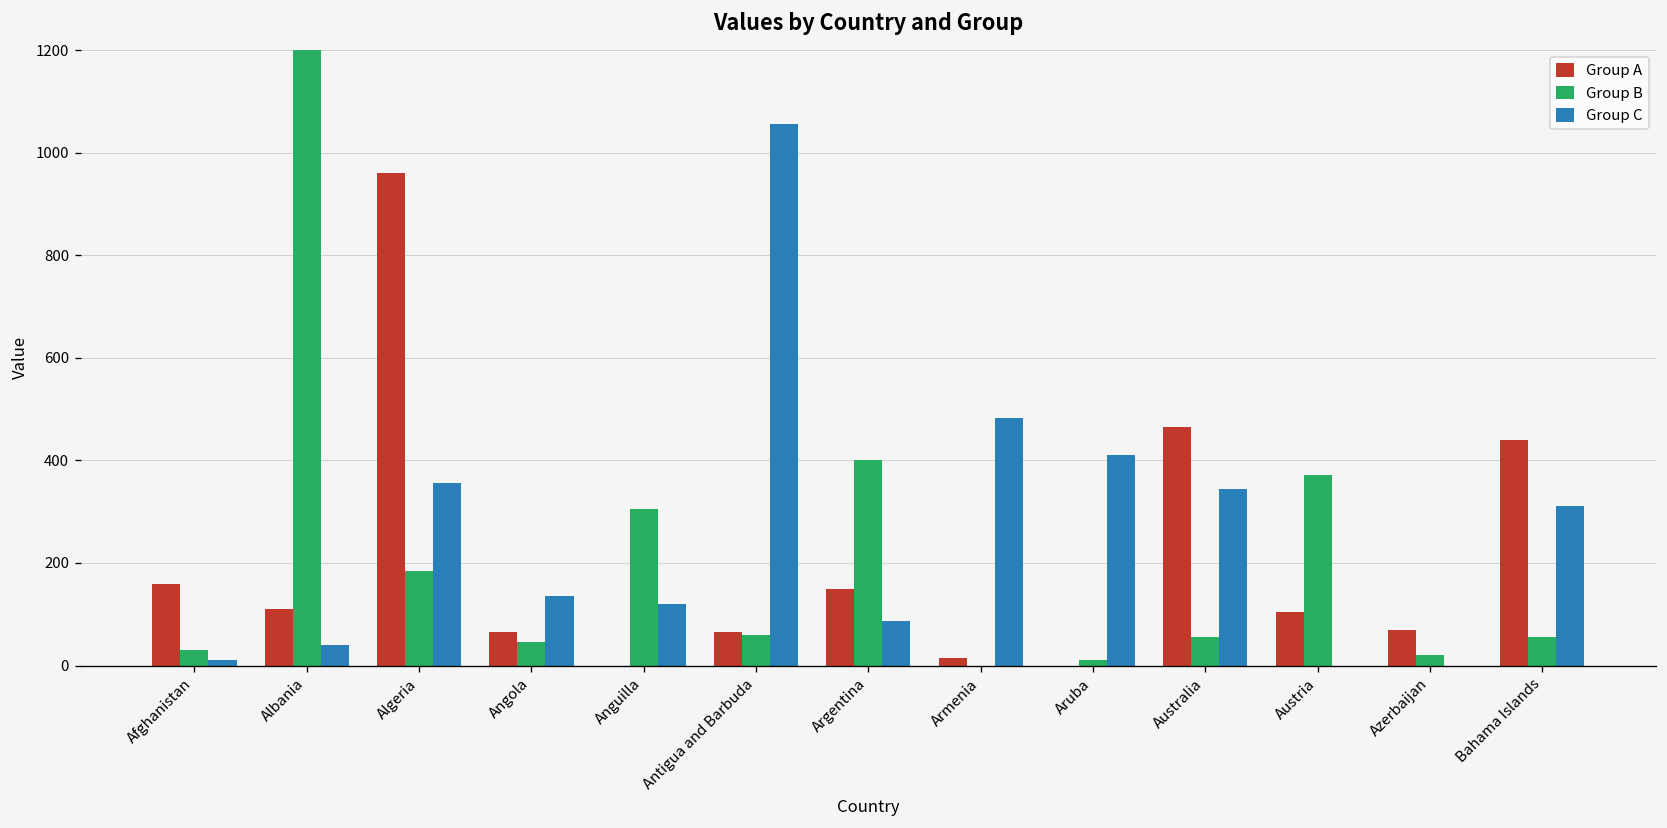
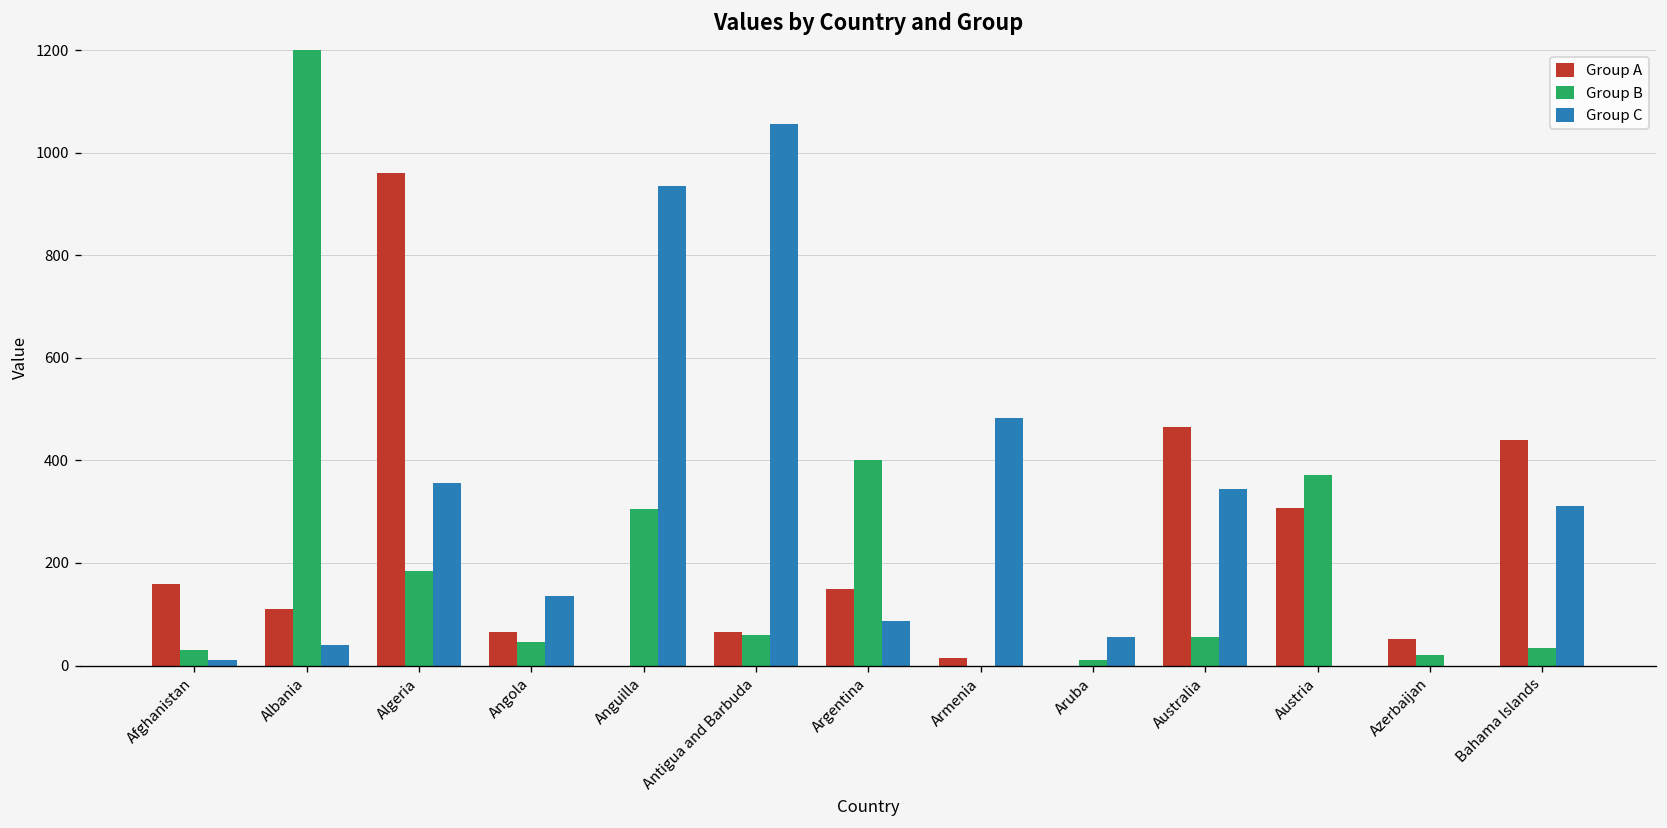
  {
    "Group A": {
      "Afghanistan": 160,
      "Albania": 110,
      "Algeria": 960,
      "Angola": 70,
      "Anguilla": 0,
      "Antigua and Barbuda": 70,
      "Argentina": 150,
      "Armenia": 20,
      "Aruba": 0,
      "Australia": 470,
-     "Austria": 110,
-     "Azerbaijan": 70,
+     "Austria": 310,
+     "Azerbaijan": 50,
      "Bahama Islands": 440
    },
    "Group B": {
      "Afghanistan": 30,
      "Algeria": 190,
      "Angola": 50,
      "Anguilla": 310,
      "Antigua and Barbuda": 60,
      "Argentina": 400,
      "Armenia": 0,
      "Aruba": 10,
      "Australia": 60,
      "Austria": 370,
      "Azerbaijan": 20,
-     "Bahama Islands": 60
+     "Bahama Islands": 40
    },
    "Group C": {
      "Afghanistan": 10,
      "Albania": 40,
      "Algeria": 360,
      "Angola": 140,
-     "Anguilla": 120,
+     "Anguilla": 940,
      "Antigua and Barbuda": 1060,
      "Argentina": 90,
      "Armenia": 480,
-     "Aruba": 410,
+     "Aruba": 60,
      "Australia": 350,
      "Austria": 0,
      "Azerbaijan": 0,
      "Bahama Islands": 310
    }
  }
